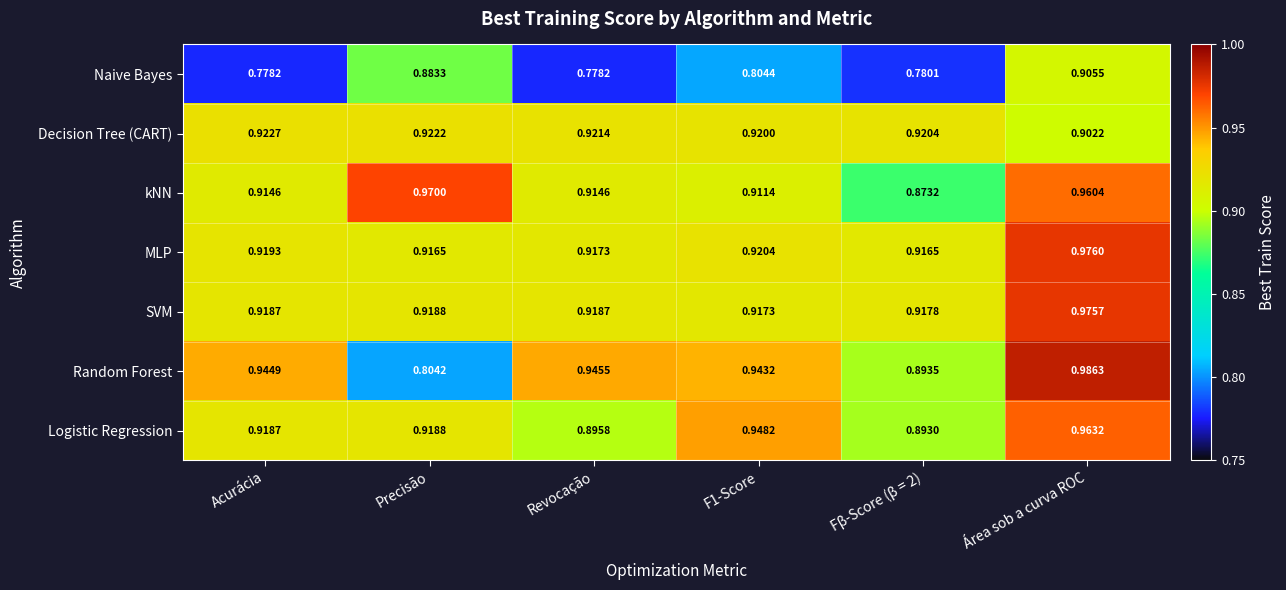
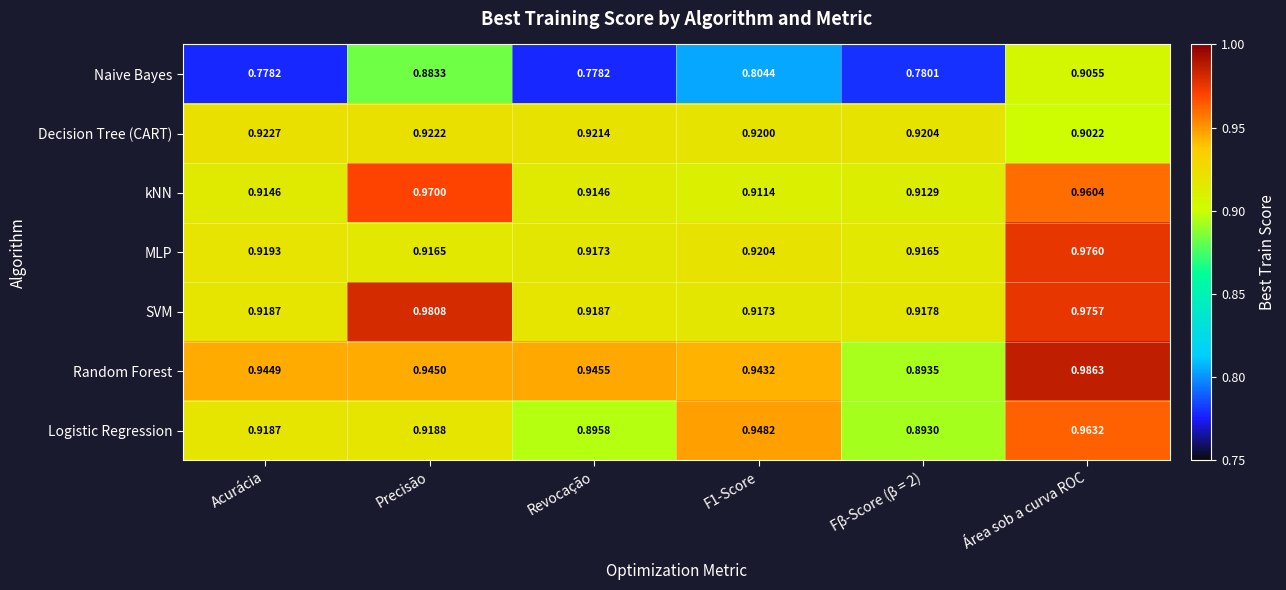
  {
    "Naive Bayes": {
      "Acurácia": 0.7782,
      "Precisão": 0.8833,
      "Revocação": 0.7782,
      "F1-Score": 0.8044,
      "Fβ-Score (β = 2)": 0.7801,
      "Área sob a curva ROC": 0.9055
    },
    "Decision Tree (CART)": {
      "Acurácia": 0.9227,
      "Precisão": 0.9222,
      "Revocação": 0.9214,
      "F1-Score": 0.9200,
      "Fβ-Score (β = 2)": 0.9204,
      "Área sob a curva ROC": 0.9022
    },
    "kNN": {
      "Acurácia": 0.9146,
      "Precisão": 0.9700,
      "Revocação": 0.9146,
      "F1-Score": 0.9114,
-     "Fβ-Score (β = 2)": 0.8732,
+     "Fβ-Score (β = 2)": 0.9129,
      "Área sob a curva ROC": 0.9604
    },
    "MLP": {
      "Acurácia": 0.9193,
      "Precisão": 0.9165,
      "Revocação": 0.9173,
      "F1-Score": 0.9204,
      "Fβ-Score (β = 2)": 0.9165,
      "Área sob a curva ROC": 0.9760
    },
    "SVM": {
      "Acurácia": 0.9187,
-     "Precisão": 0.9188,
+     "Precisão": 0.9808,
      "Revocação": 0.9187,
      "F1-Score": 0.9173,
      "Fβ-Score (β = 2)": 0.9178,
      "Área sob a curva ROC": 0.9757
    },
    "Random Forest": {
      "Acurácia": 0.9449,
-     "Precisão": 0.8042,
+     "Precisão": 0.9450,
      "Revocação": 0.9455,
      "F1-Score": 0.9432,
      "Fβ-Score (β = 2)": 0.8935,
      "Área sob a curva ROC": 0.9863
    },
    "Logistic Regression": {
      "Acurácia": 0.9187,
      "Precisão": 0.9188,
      "Revocação": 0.8958,
      "F1-Score": 0.9482,
      "Fβ-Score (β = 2)": 0.8930,
      "Área sob a curva ROC": 0.9632
    }
  }
